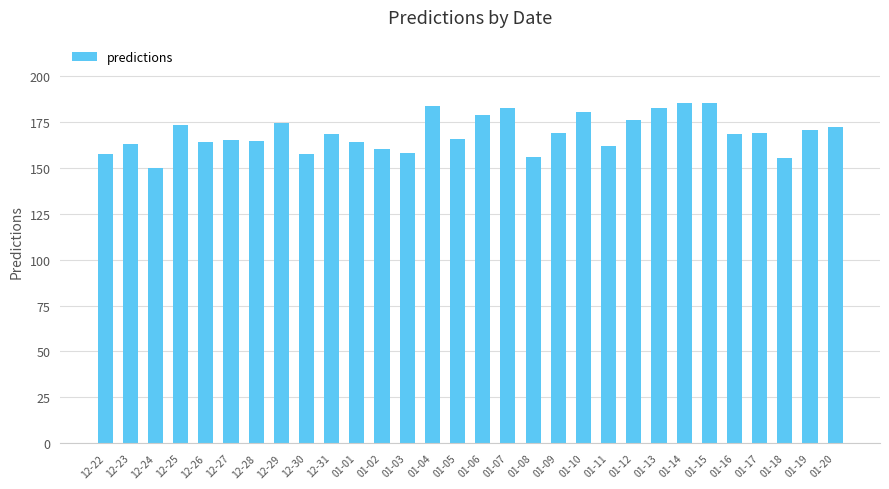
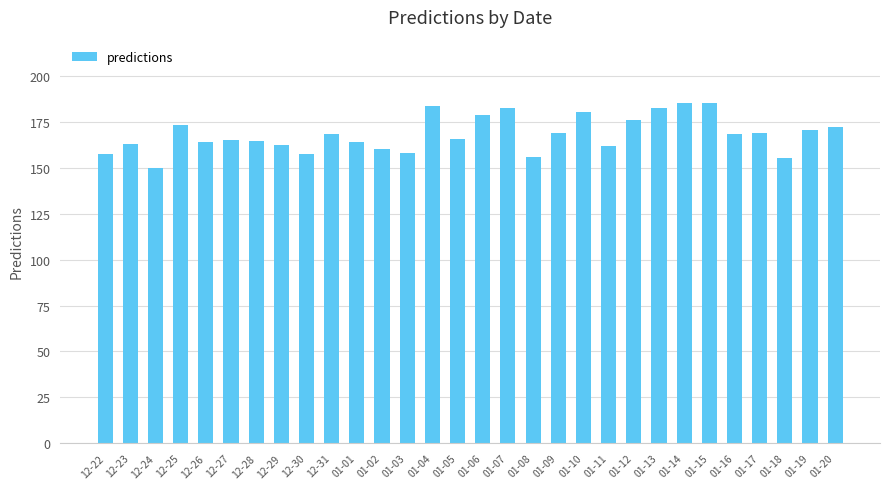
  {
    "12-22": 158,
    "12-23": 163,
    "12-24": 150,
    "12-25": 174,
    "12-26": 164,
    "12-27": 165,
    "12-28": 165,
-   "12-29": 175,
+   "12-29": 163,
    "12-30": 158,
    "12-31": 169,
    "01-01": 164,
    "01-02": 160,
    "01-03": 158,
    "01-04": 184,
    "01-05": 166,
    "01-06": 179,
    "01-07": 183,
    "01-08": 156,
    "01-09": 169,
    "01-10": 180,
    "01-11": 162,
    "01-12": 176,
    "01-13": 183,
    "01-14": 186,
    "01-15": 185,
    "01-16": 168,
    "01-17": 169,
    "01-18": 155,
    "01-19": 171,
    "01-20": 172
  }
